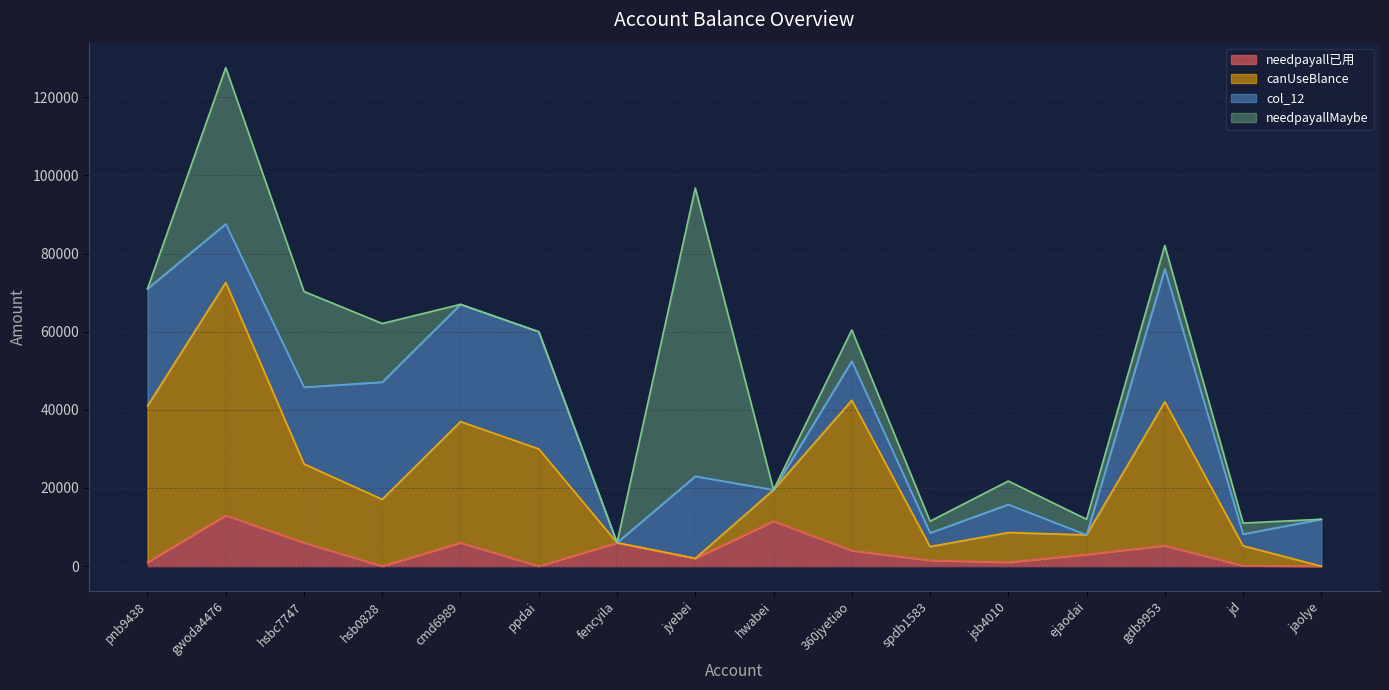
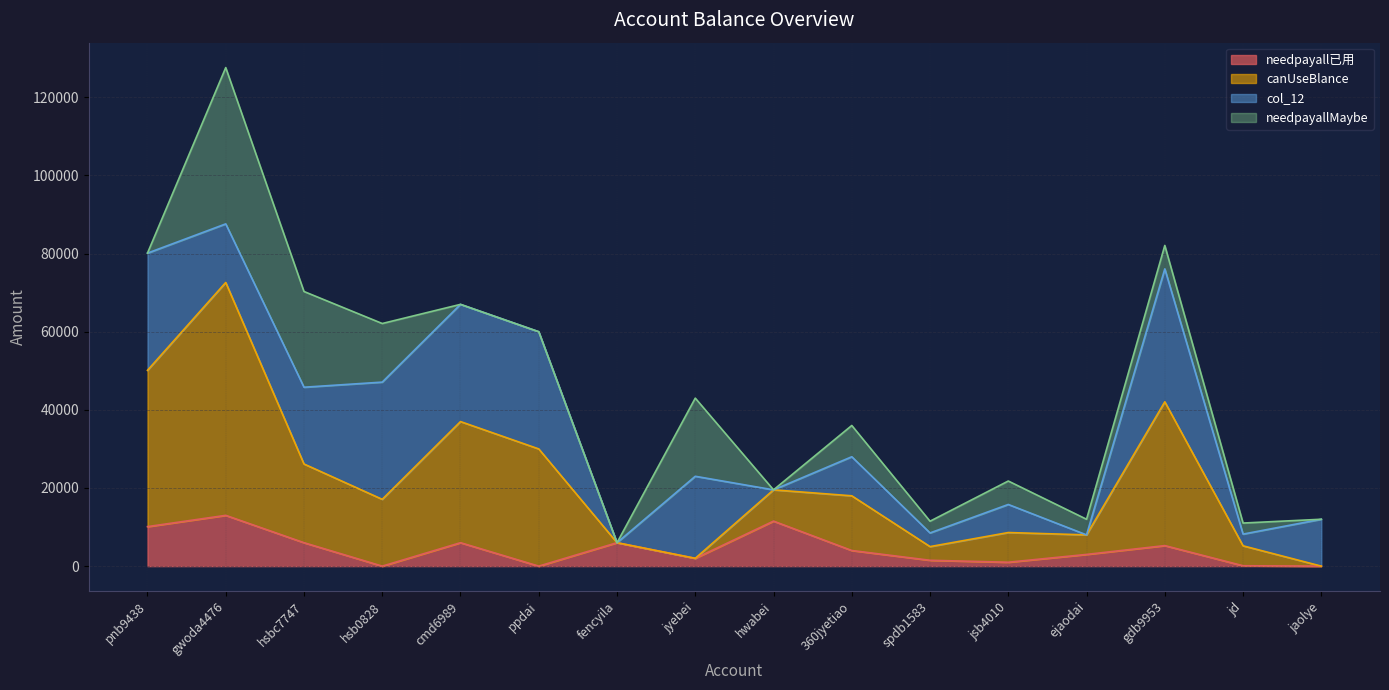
  {
    "needpayall已用": {
-     "pnb9438": 1000,
+     "pnb9438": 10000,
      "gwoda4476": 13000,
      "hsbc7747": 6000,
      "hsb0828": 0,
      "cmd6989": 6000,
      "ppdai": 0,
      "hwabei": 12000,
      "360jyetiao": 4000,
      "spdb1583": 2000,
      "jsb4010": 1000,
      "ejaodai": 3000,
      "gdb9953": 5000,
      "jd": 0
    },
    "canUseBlance": {
      "pnb9438": 40000,
      "gwoda4476": 60000,
      "hsbc7747": 20000,
      "hsb0828": 17000,
      "cmd6989": 31000,
      "ppdai": 30000,
-     "360jyetiao": 38000,
+     "360jyetiao": 14000,
      "spdb1583": 4000,
      "jsb4010": 8000,
      "gdb9953": 37000,
      "jd": 5000
    },
    "col_12": {
      "gwoda4476": 15000,
      "hsbc7747": 20000,
      "hsb0828": 30000,
      "jyebei": 21000,
      "360jyetiao": 10000,
      "spdb1583": 4000,
      "jsb4010": 7000,
      "gdb9953": 34000,
      "jd": 3000
    },
    "needpayallMaybe": {
      "gwoda4476": 40000,
      "hsbc7747": 25000,
      "hsb0828": 15000,
-     "jyebei": 74000,
+     "jyebei": 20000,
      "360jyetiao": 8000,
      "spdb1583": 3000,
      "jsb4010": 6000,
      "ejaodai": 4000,
      "gdb9953": 6000,
      "jd": 3000
    }
  }
